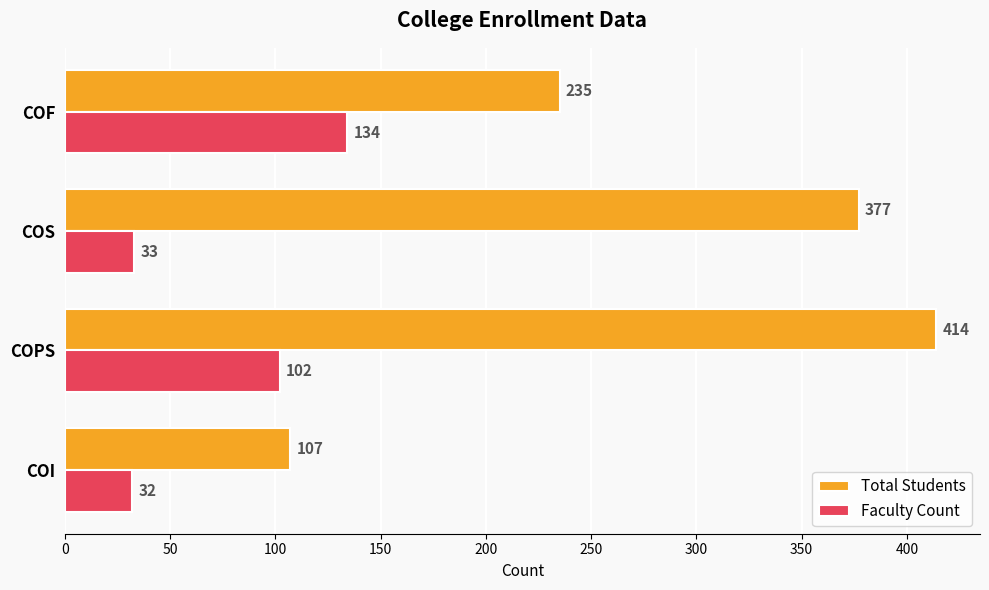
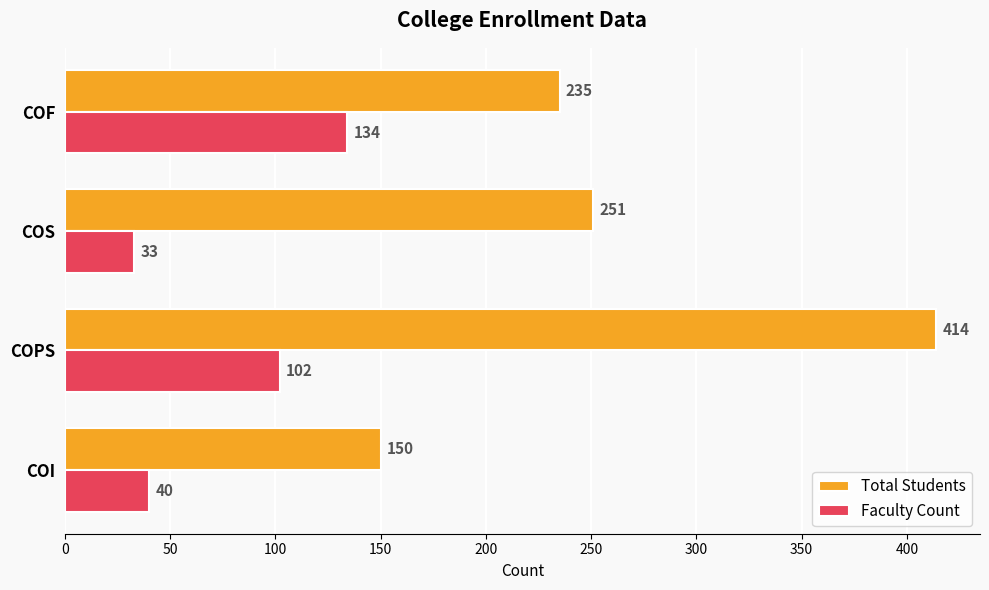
  {
    "Total Students": {
      "COF": 235,
-     "COS": 377,
+     "COS": 251,
      "COPS": 414,
-     "COI": 107
+     "COI": 150
    },
    "Faculty Count": {
      "COF": 134,
      "COS": 33,
      "COPS": 102,
-     "COI": 32
+     "COI": 40
    }
  }
